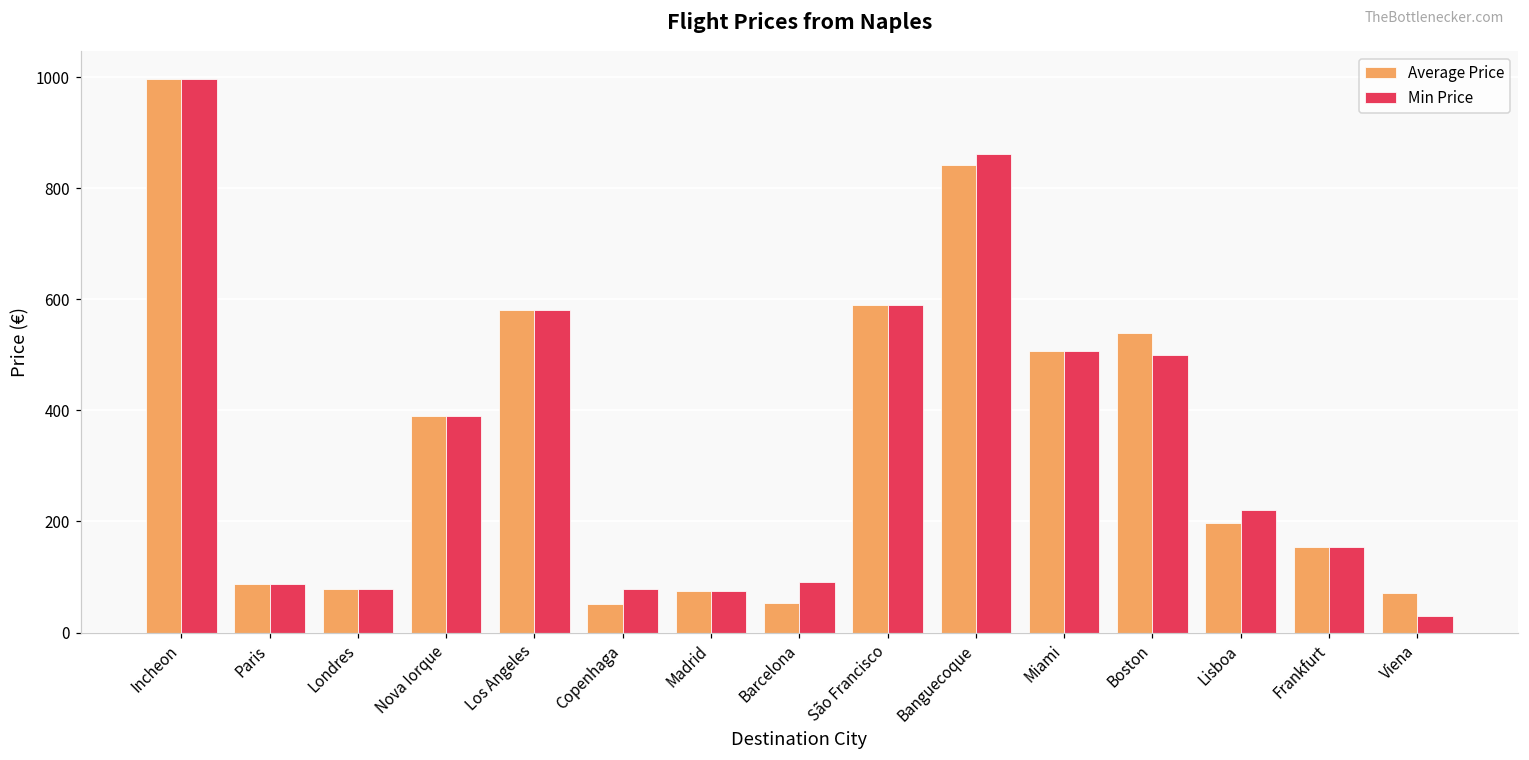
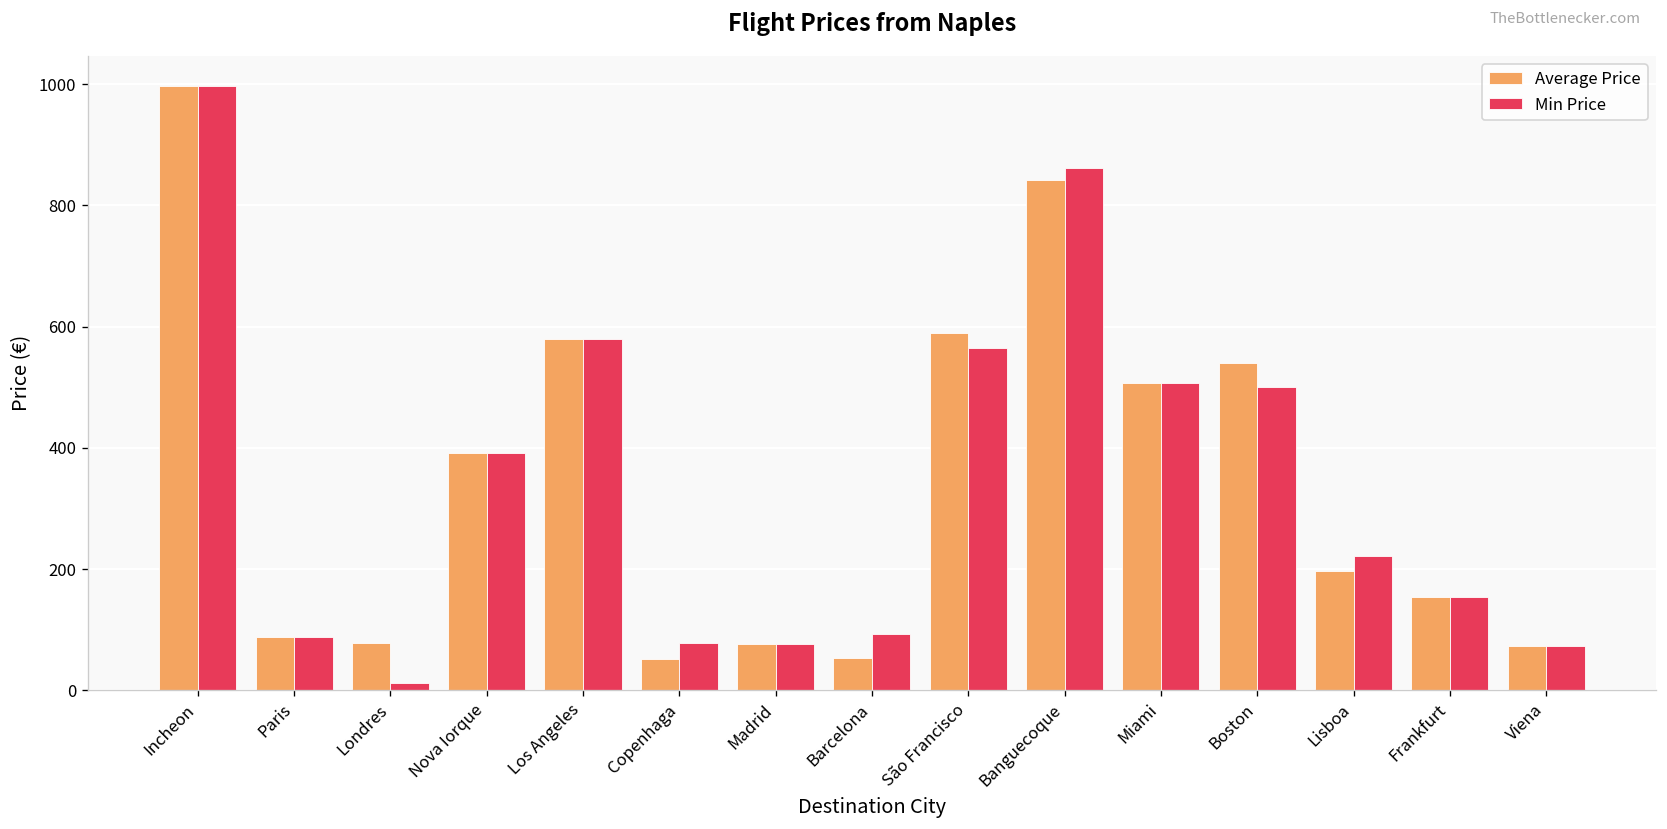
  {
    "Average Price": {
      "Incheon": 1000,
      "Paris": 90,
      "Londres": 80,
      "Nova Iorque": 390,
      "Los Angeles": 580,
      "Copenhaga": 50,
      "Madrid": 80,
      "Barcelona": 50,
      "São Francisco": 590,
      "Banguecoque": 840,
      "Miami": 510,
      "Boston": 540,
      "Lisboa": 200,
      "Frankfurt": 150,
      "Viena": 70
    },
    "Min Price": {
      "Incheon": 1000,
      "Paris": 90,
-     "Londres": 80,
+     "Londres": 10,
      "Nova Iorque": 390,
      "Los Angeles": 580,
      "Copenhaga": 80,
      "Madrid": 80,
      "Barcelona": 90,
-     "São Francisco": 590,
+     "São Francisco": 570,
      "Banguecoque": 860,
      "Miami": 510,
      "Boston": 500,
      "Lisboa": 220,
      "Frankfurt": 150,
-     "Viena": 30
+     "Viena": 70
    }
  }
